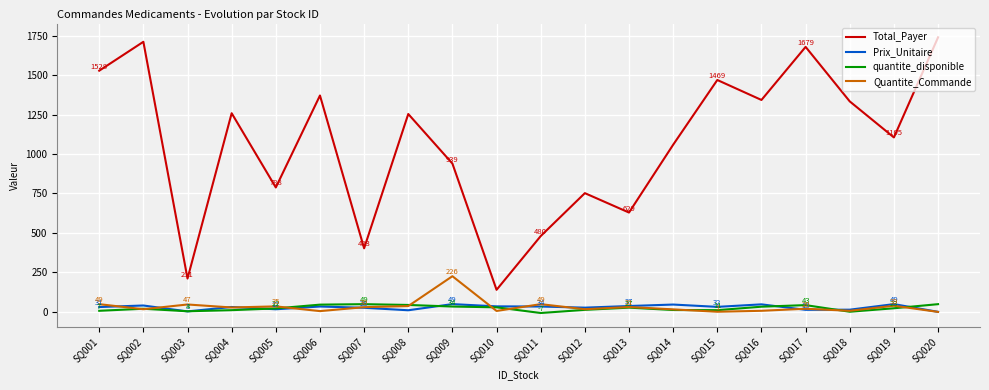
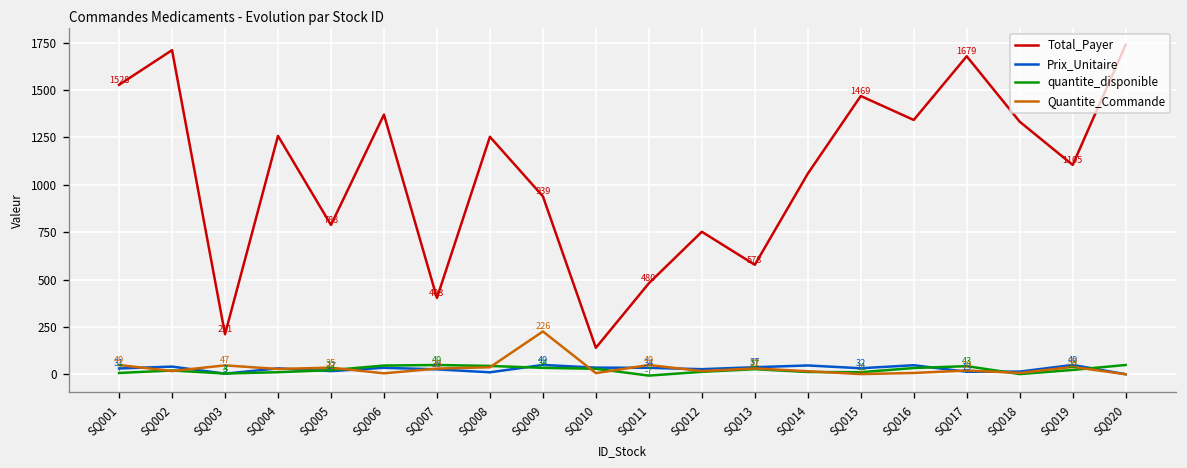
  {
    "Total_Payer": {
      "SQ001": 1528,
      "SQ003": 211,
      "SQ005": 788,
      "SQ007": 403,
      "SQ009": 939,
      "SQ011": 480,
-     "SQ013": 629,
+     "SQ013": 578,
      "SQ015": 1469,
      "SQ017": 1679,
      "SQ019": 1105
    },
    "Prix_Unitaire": {
      "SQ002": 40,
      "SQ008": 10,
      "SQ014": 50
    },
    "quantite_disponible": {
      "SQ004": 10,
      "SQ020": 50
    },
    "Quantite_Commande": {
      "SQ003": 47,
      "SQ009": 226
    }
  }
